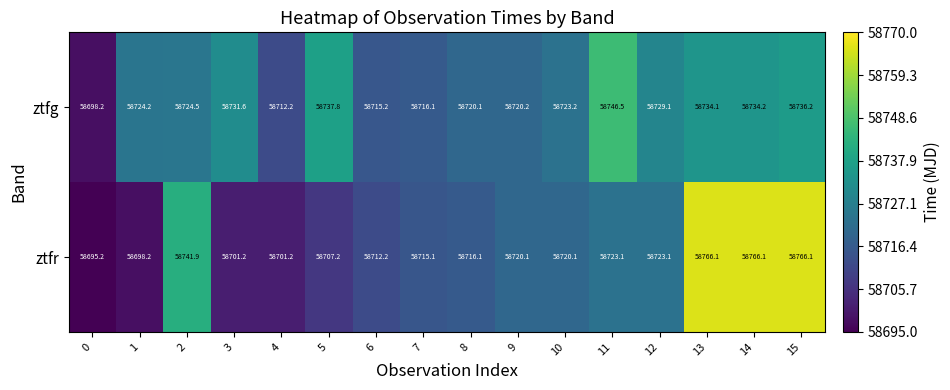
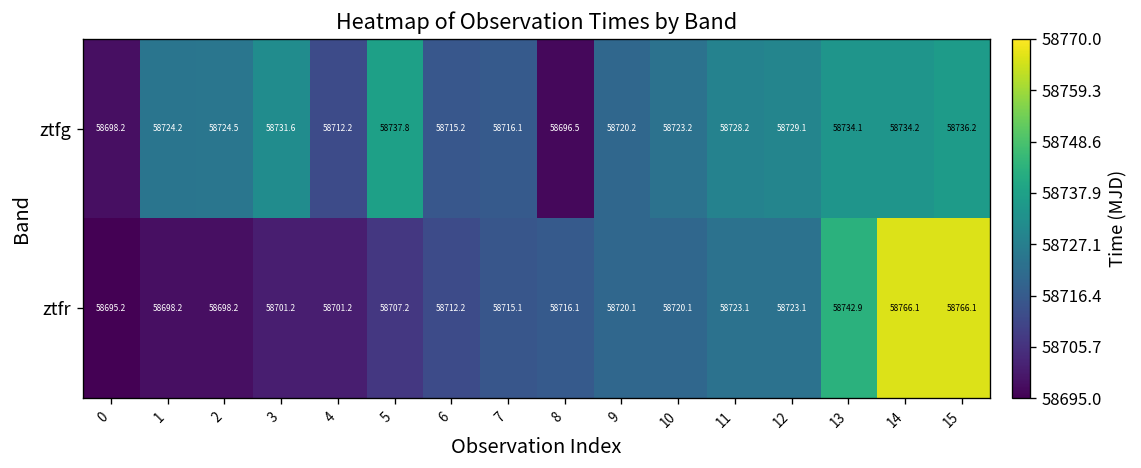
  {
    "ztfg": {
      "0": 58698.2,
      "1": 58724.2,
      "2": 58724.5,
      "3": 58731.6,
      "4": 58712.2,
      "5": 58737.8,
      "6": 58715.2,
      "7": 58716.1,
-     "8": 58720.1,
+     "8": 58696.5,
      "9": 58720.2,
      "10": 58723.2,
-     "11": 58746.5,
+     "11": 58728.2,
      "12": 58729.1,
      "13": 58734.1,
      "14": 58734.2,
      "15": 58736.2
    },
    "ztfr": {
      "0": 58695.2,
      "1": 58698.2,
-     "2": 58741.9,
+     "2": 58698.2,
      "3": 58701.2,
      "4": 58701.2,
      "5": 58707.2,
      "6": 58712.2,
      "7": 58715.1,
      "8": 58716.1,
      "9": 58720.1,
      "10": 58720.1,
      "11": 58723.1,
      "12": 58723.1,
-     "13": 58766.1,
+     "13": 58742.9,
      "14": 58766.1,
      "15": 58766.1
    }
  }
